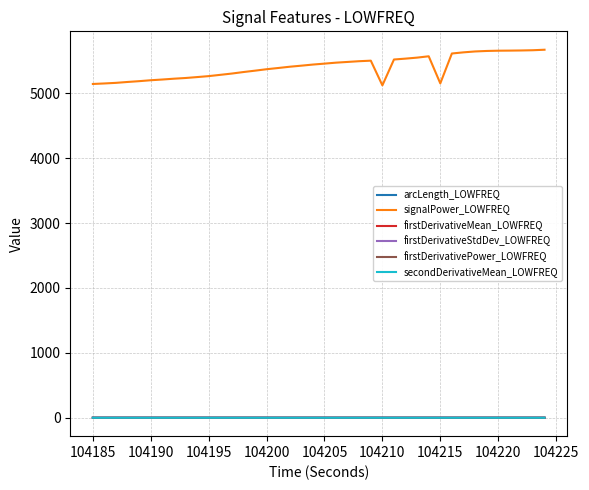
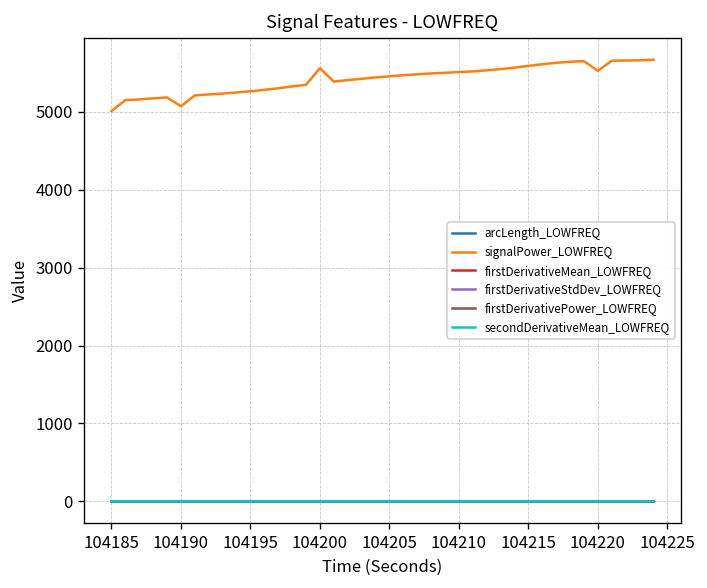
  {
    "secondDerivativeMean_LOWFREQ": {
      "104185": 0,
      "104190": 0,
      "104195": 0,
      "104200": 0,
      "104205": 0,
      "104210": 0,
      "104215": 0,
      "104220": 0
    },
    "signalPower_LOWFREQ": {
-     "104185": 5100,
-     "104190": 5200,
+     "104185": 5000,
+     "104190": 5100,
      "104195": 5300,
-     "104200": 5400,
+     "104200": 5600,
      "104205": 5500,
-     "104210": 5100,
-     "104215": 5200,
-     "104220": 5700
+     "104210": 5500,
+     "104215": 5600,
+     "104220": 5500
    }
  }
